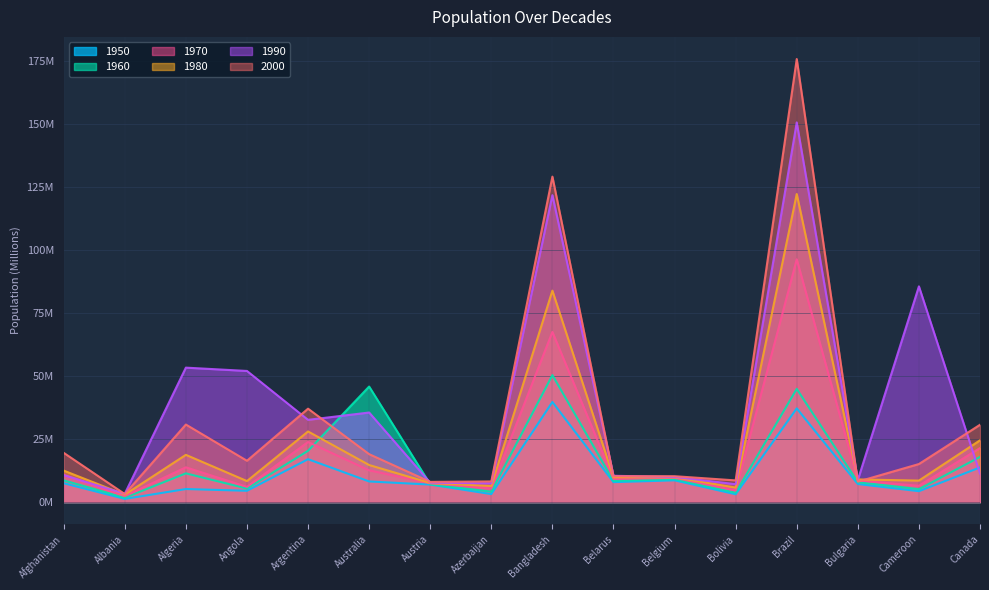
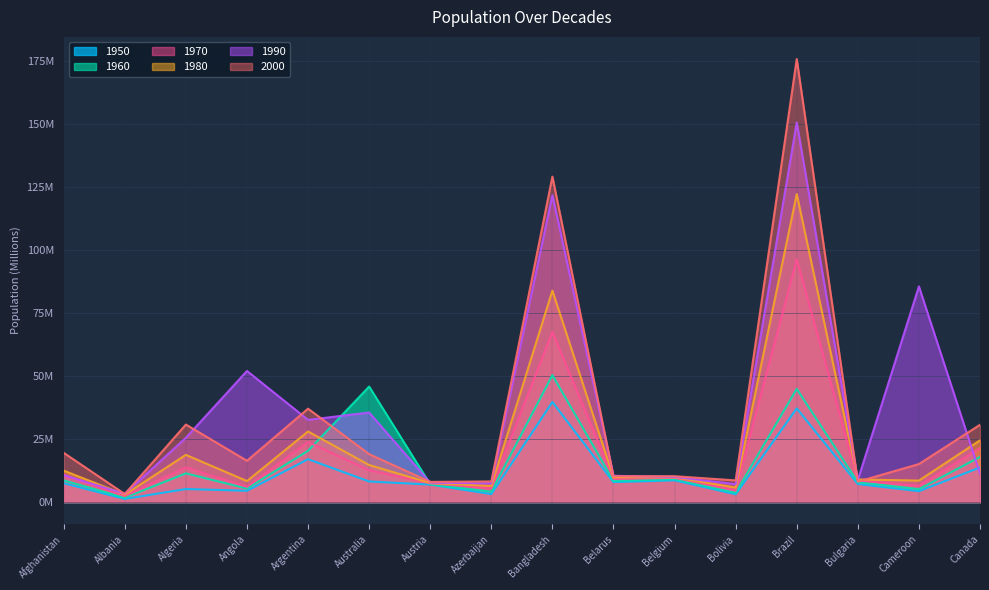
  {
    "1950": {
      "Afghanistan": 7000000,
      "Algeria": 5000000,
      "Argentina": 17000000,
      "Australia": 8000000,
      "Bangladesh": 40000000,
      "Brazil": 37000000,
      "Canada": 14000000
    },
    "1960": {
      "Afghanistan": 9000000,
      "Algeria": 11000000,
      "Argentina": 20000000,
      "Australia": 46000000,
      "Bangladesh": 50000000,
      "Brazil": 45000000,
      "Canada": 18000000
    },
    "1980": {
      "Afghanistan": 12000000,
      "Algeria": 19000000,
      "Angola": 8000000,
      "Argentina": 28000000,
      "Australia": 15000000,
      "Bangladesh": 84000000,
      "Bolivia": 6000000,
      "Brazil": 122000000,
      "Cameroon": 9000000,
      "Canada": 25000000
    },
    "1990": {
-     "Algeria": 53000000,
+     "Algeria": 26000000,
      "Angola": 52000000,
      "Argentina": 33000000,
      "Australia": 36000000,
      "Bangladesh": 122000000,
      "Bolivia": 7000000,
      "Brazil": 151000000,
      "Cameroon": 86000000,
      "Canada": 11000000
    }
  }
